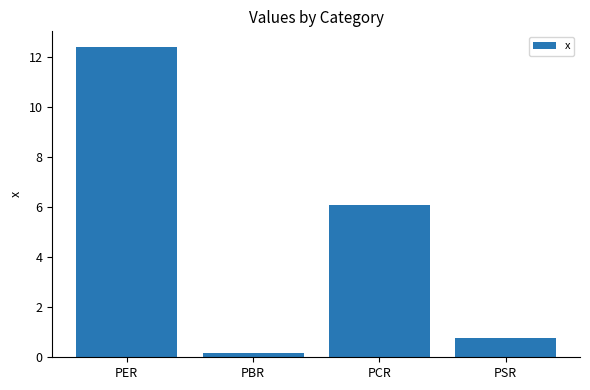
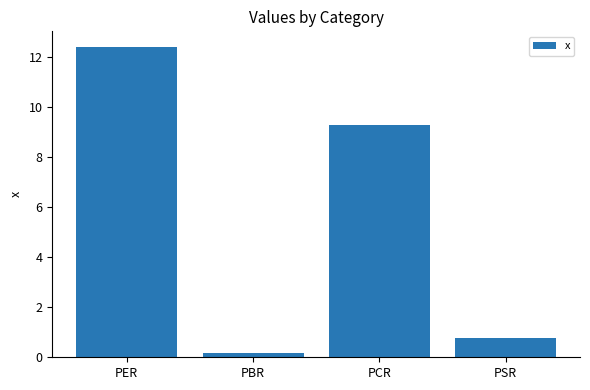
  {
    "PER": 12.4,
    "PBR": 0.2,
-   "PCR": 6.1,
+   "PCR": 9.3,
    "PSR": 0.8
  }
